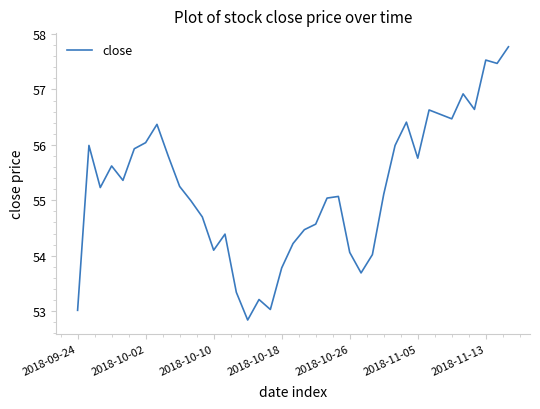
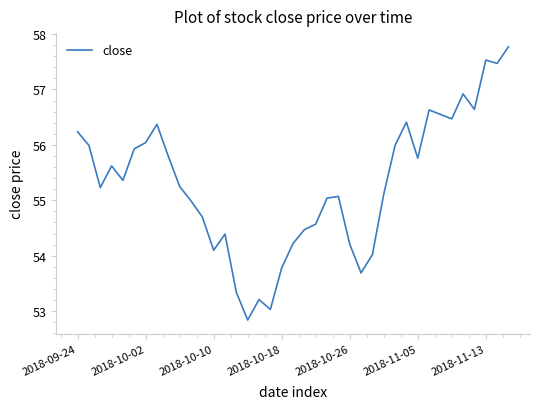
  {
-   "2018-09-24": 53.0,
+   "2018-09-24": 56.2,
    "2018-10-02": 56.0,
    "2018-10-10": 54.1,
    "2018-10-18": 53.8,
-   "2018-10-26": 54.1,
+   "2018-10-26": 54.2,
    "2018-11-05": 55.8,
    "2018-11-13": 57.5
  }
